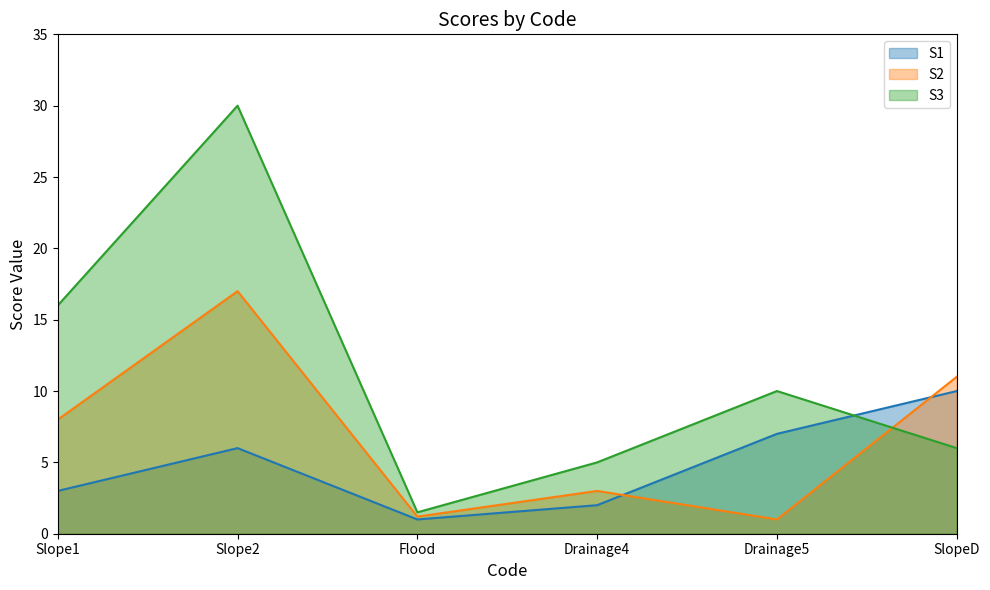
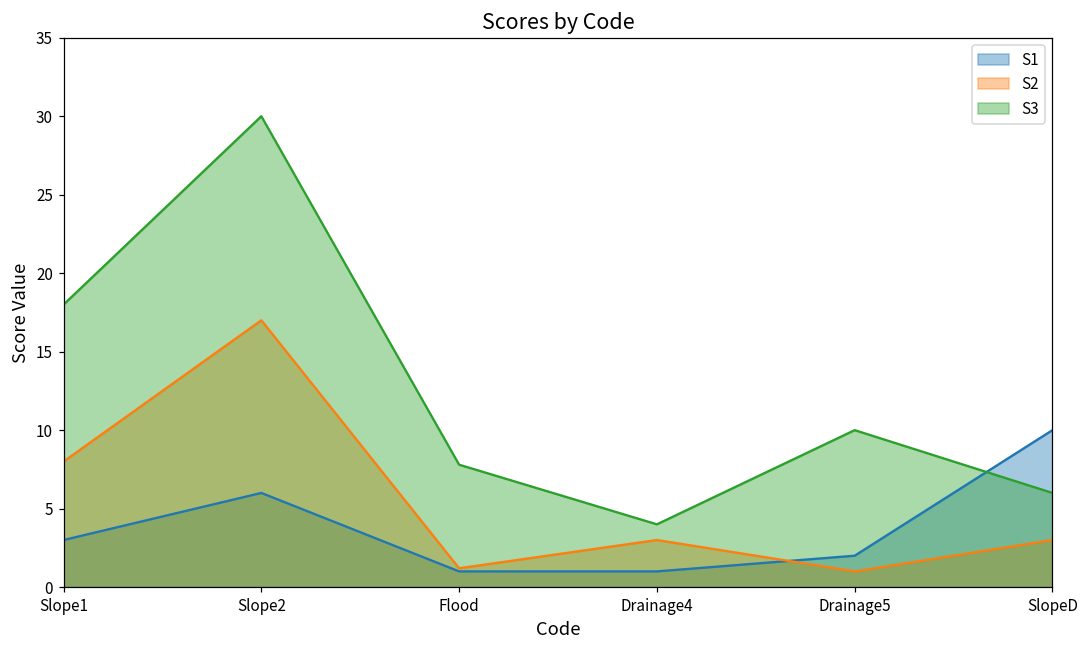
  {
    "S1": {
      "Slope1": 3,
      "Slope2": 6,
      "Flood": 1,
-     "Drainage4": 2,
-     "Drainage5": 7,
+     "Drainage4": 1,
+     "Drainage5": 2,
      "SlopeD": 10
    },
    "S2": {
      "Slope1": 8,
      "Slope2": 17,
      "Flood": 1.2,
      "Drainage4": 3,
      "Drainage5": 1,
-     "SlopeD": 11
+     "SlopeD": 3
    },
    "S3": {
-     "Slope1": 16,
+     "Slope1": 18,
      "Slope2": 30.0,
-     "Flood": 1.5,
-     "Drainage4": 5,
+     "Flood": 7.8,
+     "Drainage4": 4,
      "Drainage5": 10.0,
      "SlopeD": 6.0
    }
  }
